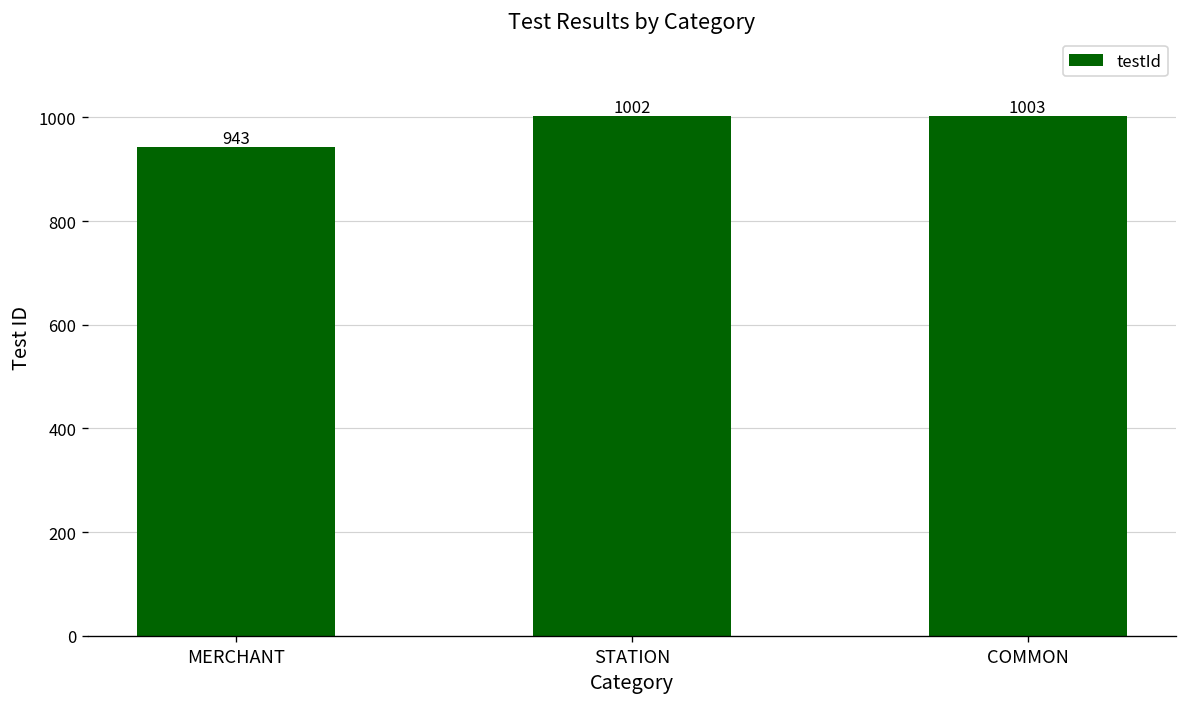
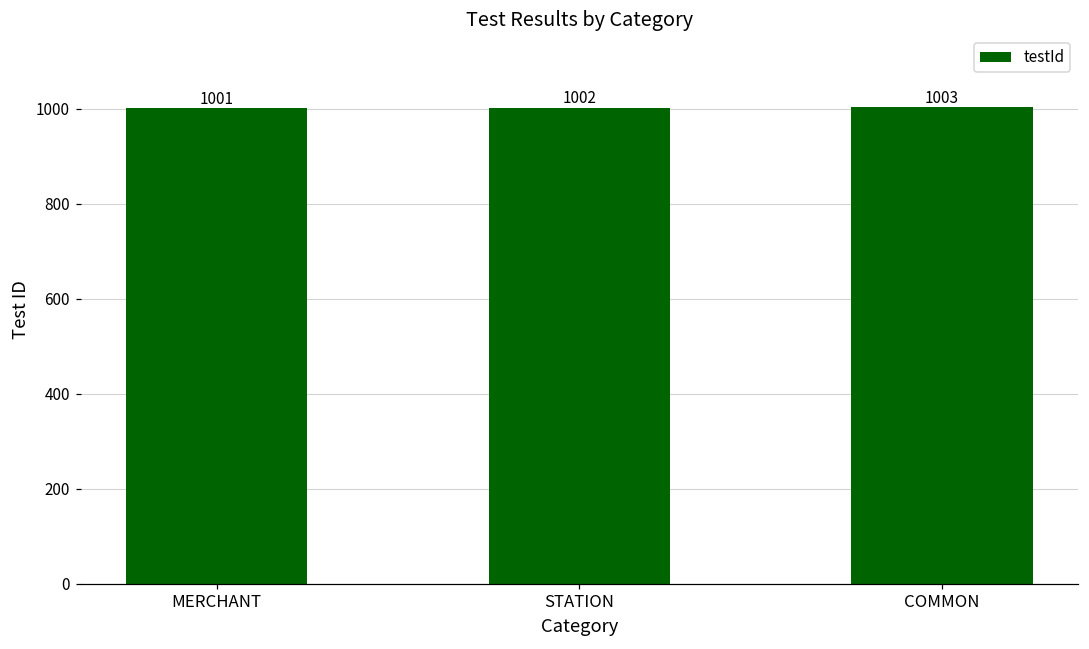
  {
-   "MERCHANT": 943,
+   "MERCHANT": 1001,
    "STATION": 1002,
    "COMMON": 1003
  }
